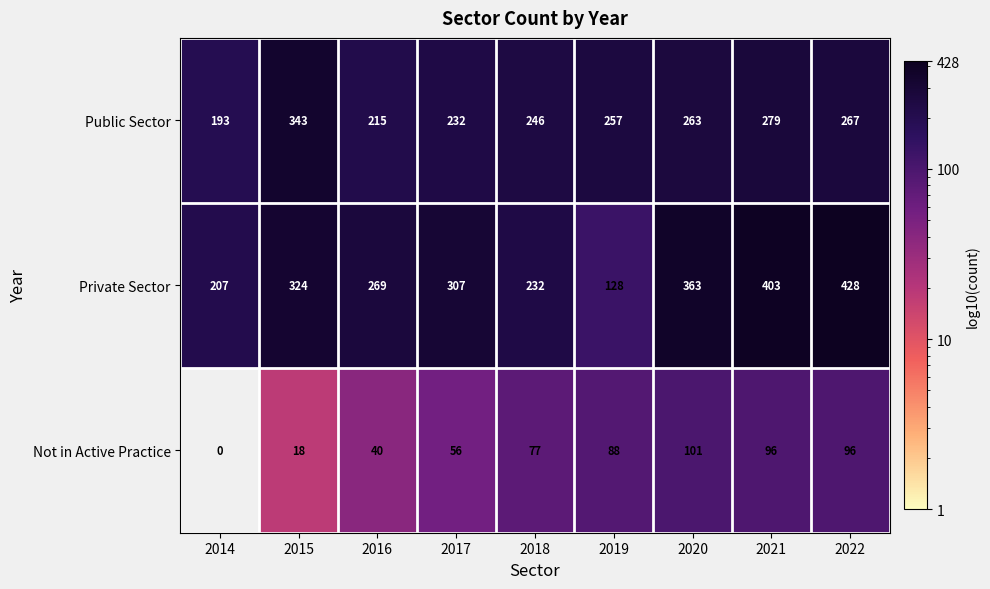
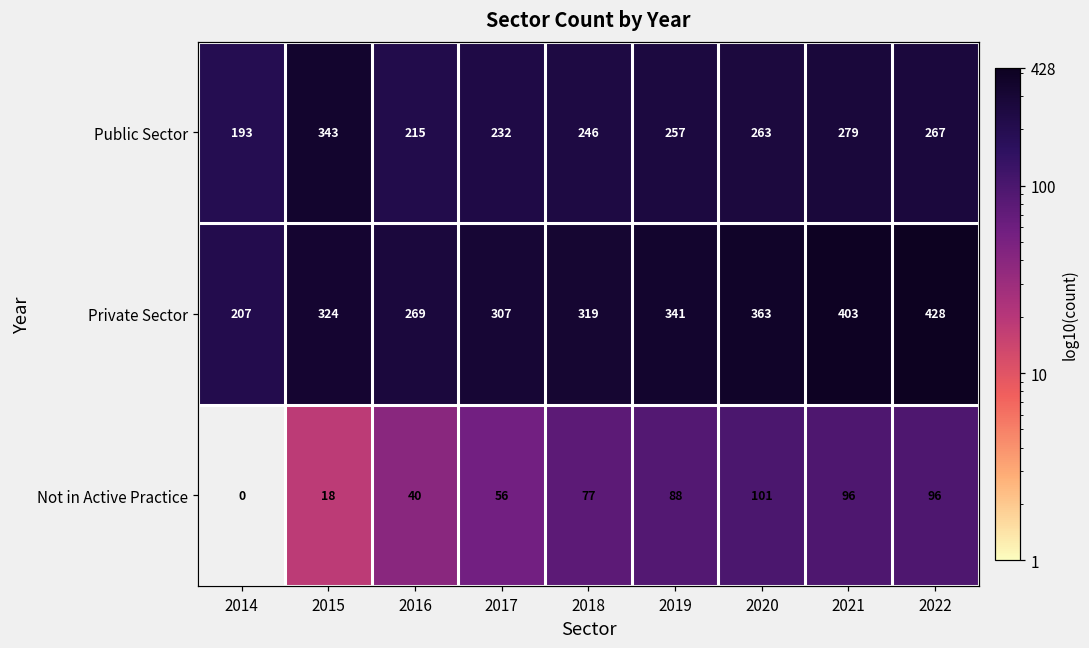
  {
    "Public Sector": {
      "2014": 193,
      "2015": 343,
      "2016": 215,
      "2017": 232,
      "2018": 246,
      "2019": 257,
      "2020": 263,
      "2021": 279,
      "2022": 267
    },
    "Private Sector": {
      "2014": 207,
      "2015": 324,
      "2016": 269,
      "2017": 307,
-     "2018": 232,
-     "2019": 128,
+     "2018": 319,
+     "2019": 341,
      "2020": 363,
      "2021": 403,
      "2022": 428
    },
    "Not in Active Practice": {
      "2015": 18,
      "2016": 40,
      "2017": 56,
      "2018": 77,
      "2019": 88,
      "2020": 101,
      "2021": 96,
      "2022": 96
    }
  }
